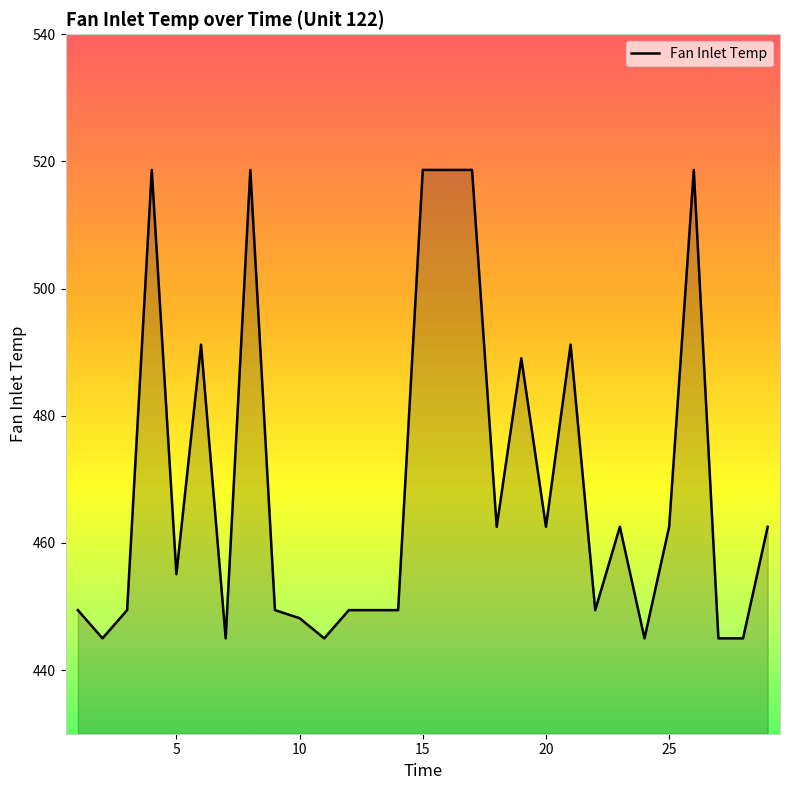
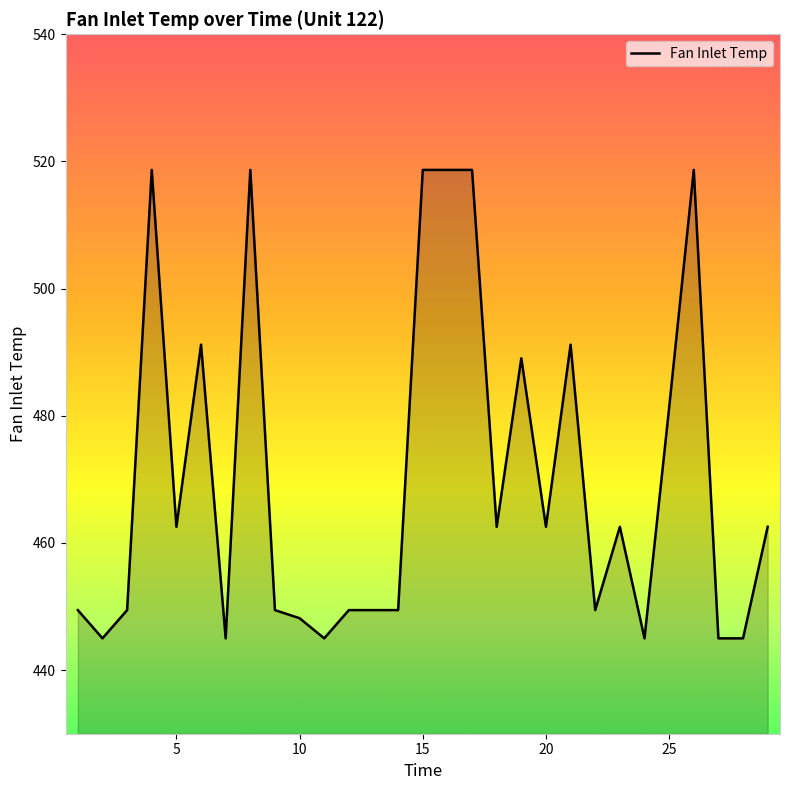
  {
-   "5": 455,
+   "5": 463,
    "10": 448,
    "15": 519,
    "20": 463,
-   "25": 463
+   "25": 481
  }
